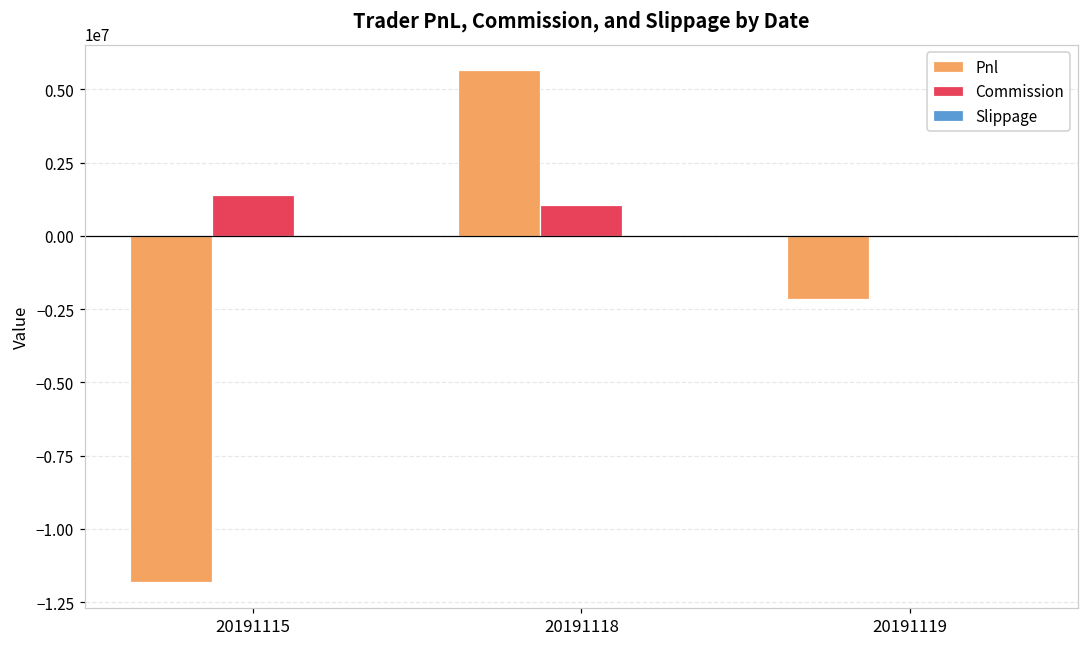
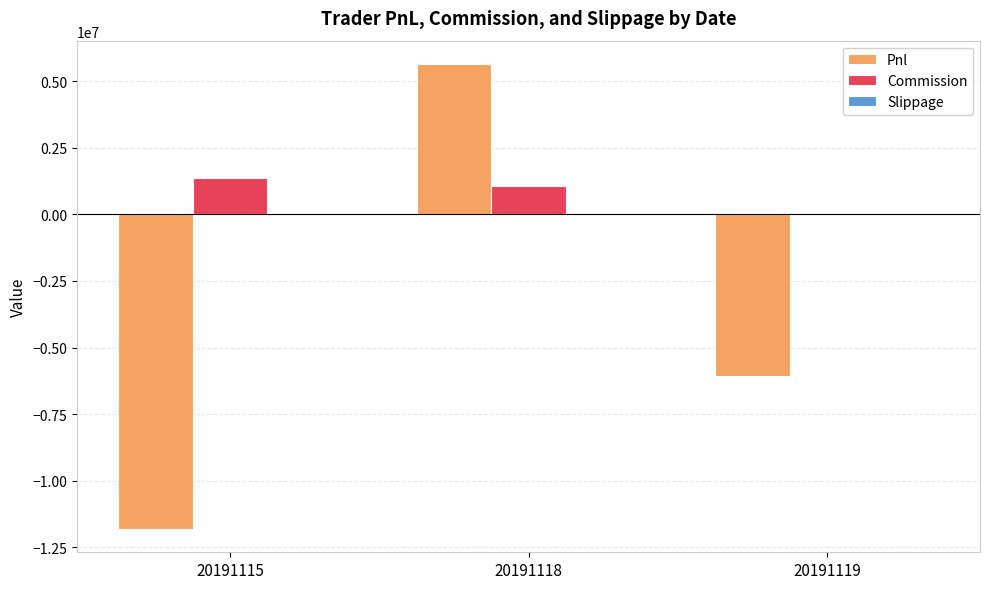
  {
    "Pnl": {
      "20191115": -11800000,
      "20191118": 5600000,
-     "20191119": -2100000
+     "20191119": -6100000
    },
    "Commission": {
      "20191115": 1400000,
      "20191118": 1100000,
      "20191119": 0
    },
    "Slippage": {
      "20191115": 0,
      "20191118": 0,
      "20191119": 0
    }
  }
